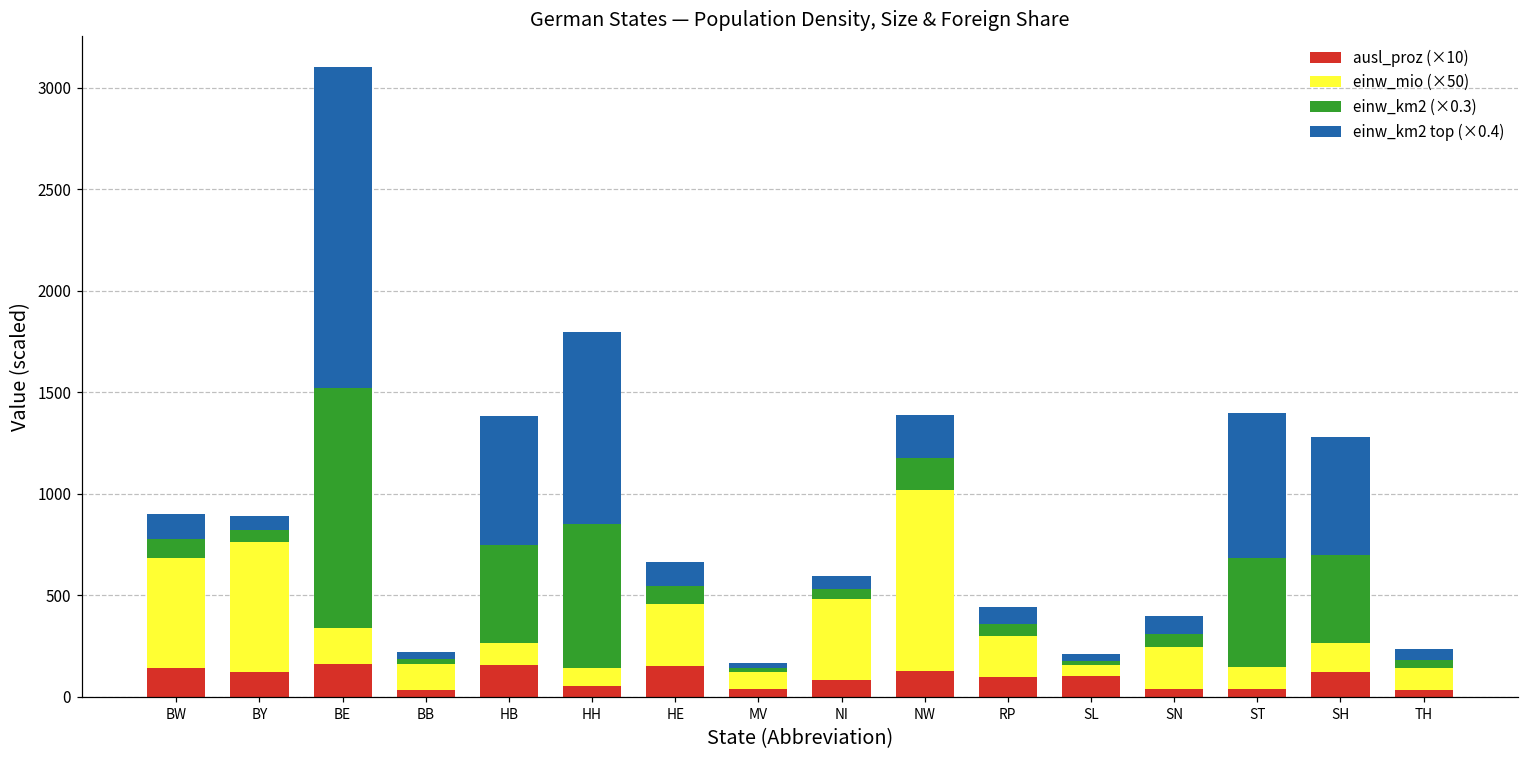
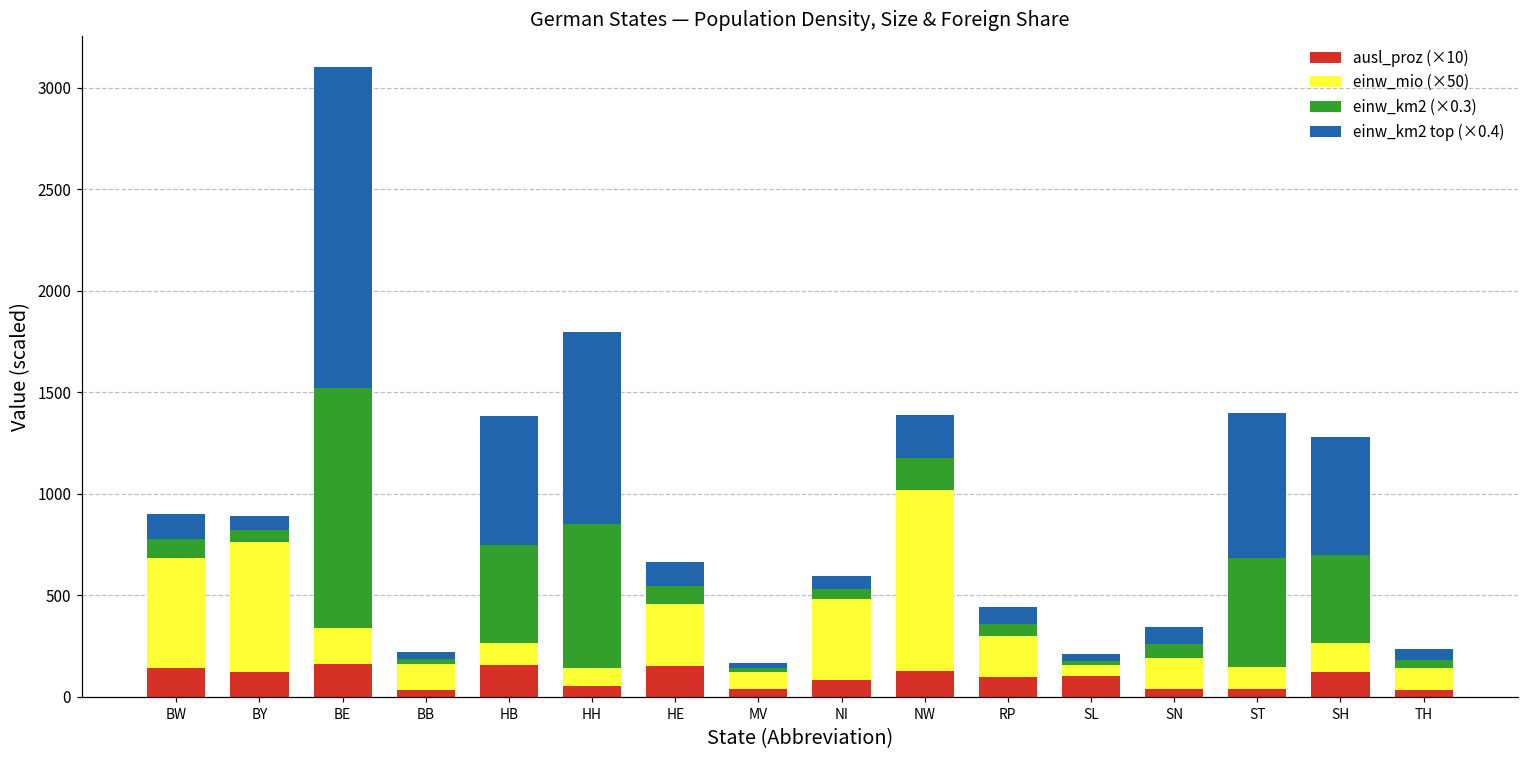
  {
    "ausl_proz (×10)": {
      "BW": 140,
      "BY": 120,
      "BE": 160,
      "BB": 40,
      "HB": 160,
      "HH": 50,
      "HE": 150,
      "MV": 40,
      "NI": 80,
      "NW": 130,
      "RP": 100,
      "SL": 110,
      "SN": 40,
      "ST": 40,
      "SH": 120,
      "TH": 40
    },
    "einw_mio (×50)": {
      "BW": 540,
      "BY": 640,
      "BE": 180,
      "BB": 120,
      "HB": 110,
      "HH": 90,
      "HE": 310,
      "MV": 80,
      "NI": 400,
      "NW": 890,
      "RP": 200,
      "SL": 50,
-     "SN": 200,
+     "SN": 150,
      "ST": 110,
      "SH": 140,
      "TH": 110
    },
    "einw_km2 (×0.3)": {
      "BW": 90,
      "BY": 50,
      "BE": 1180,
      "BB": 30,
      "HB": 480,
      "HH": 710,
      "HE": 90,
      "MV": 20,
      "NI": 50,
      "NW": 160,
      "RP": 60,
      "SL": 20,
      "SN": 70,
      "ST": 540,
      "SH": 430,
      "TH": 40
    },
    "einw_km2 top (×0.4)": {
      "BW": 120,
      "BY": 70,
      "BE": 1580,
      "BB": 30,
      "HB": 640,
      "HH": 950,
      "HE": 120,
      "MV": 30,
      "NI": 70,
      "NW": 210,
      "RP": 80,
      "SL": 30,
      "SN": 90,
      "ST": 710,
      "SH": 580,
      "TH": 50
    }
  }
